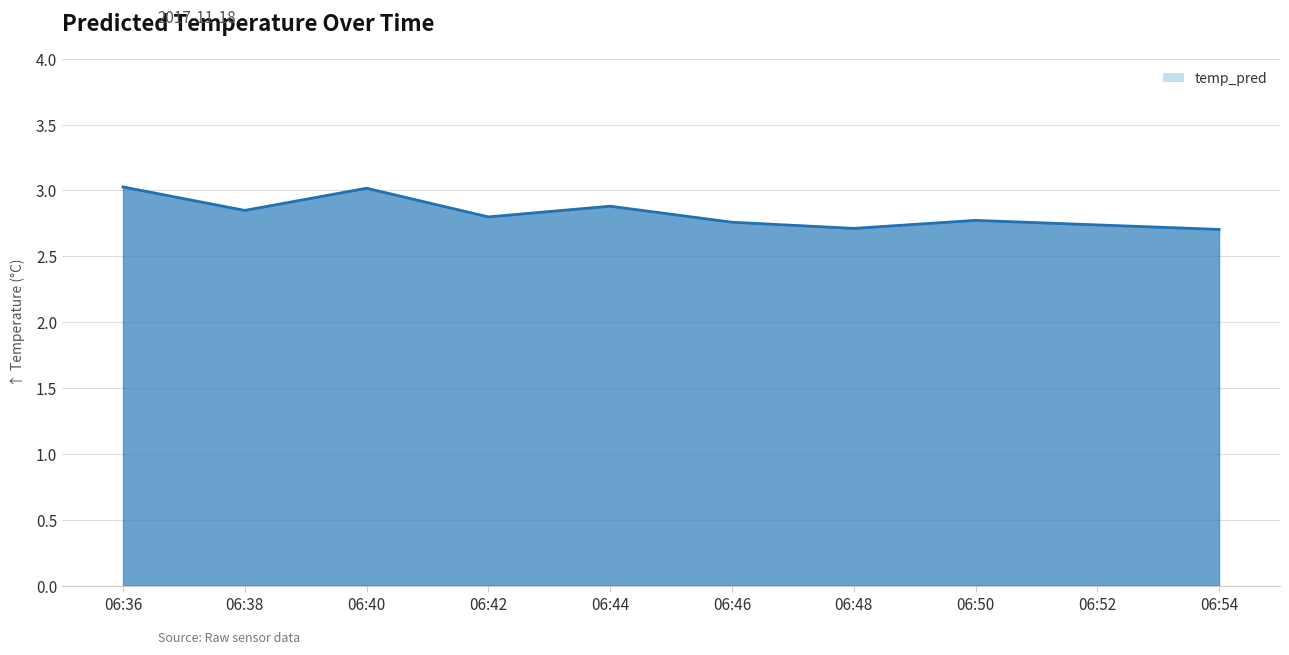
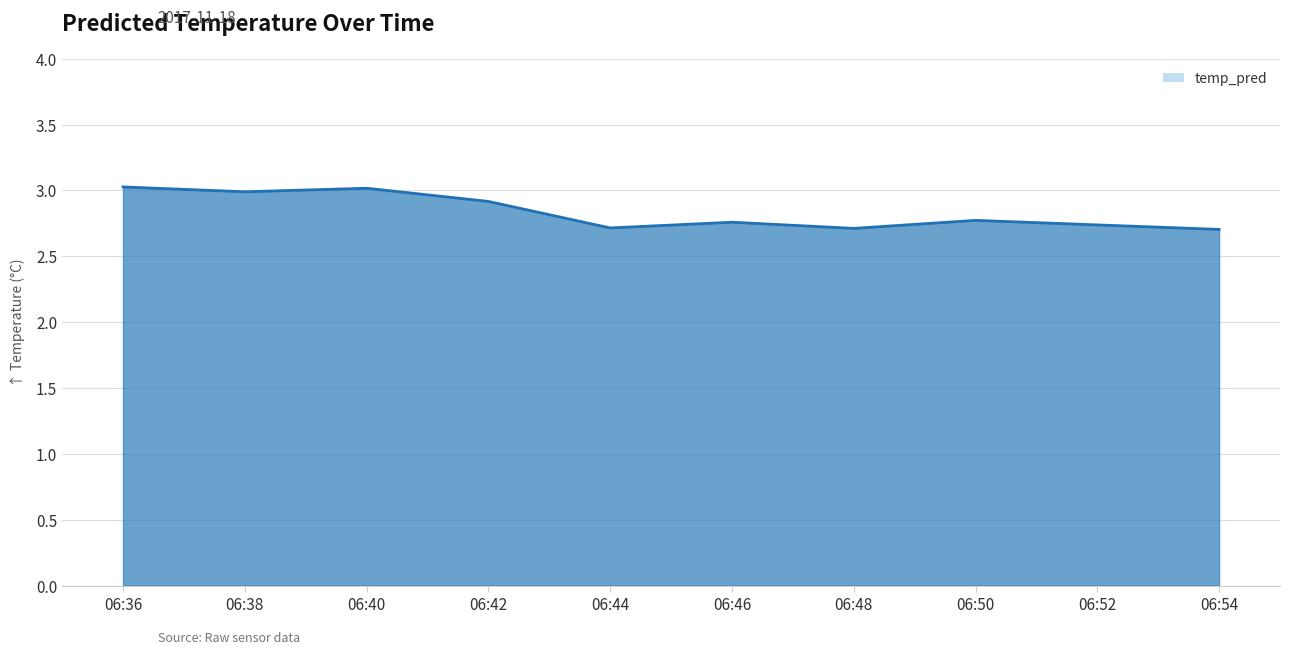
  {
    "06:36": 3.03,
-   "06:38": 2.85,
+   "06:38": 2.99,
    "06:40": 3.02,
-   "06:42": 2.80,
-   "06:44": 2.88,
+   "06:42": 2.92,
+   "06:44": 2.72,
    "06:46": 2.76,
    "06:48": 2.71,
    "06:50": 2.77,
    "06:52": 2.74,
    "06:54": 2.70
  }
